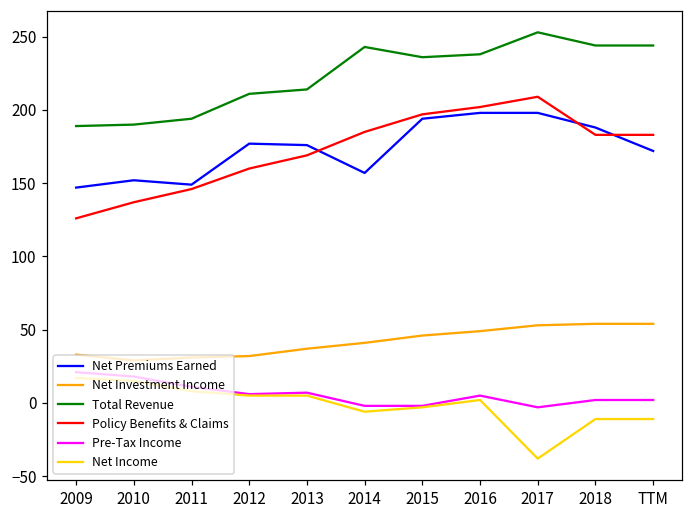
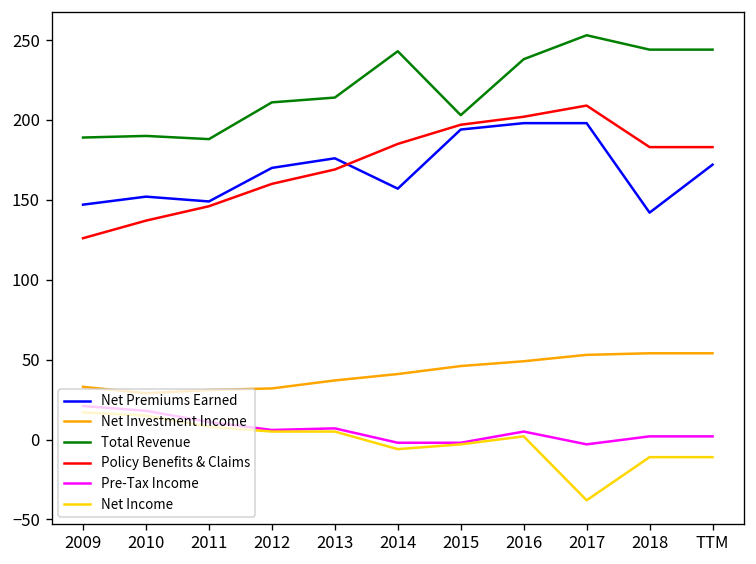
  {
    "Net Premiums Earned": {
      "2009": 147,
      "2010": 152,
      "2011": 149,
-     "2012": 177,
+     "2012": 170,
      "2013": 176,
      "2014": 157,
      "2015": 194,
      "2016": 198,
      "2017": 198,
-     "2018": 188,
+     "2018": 142,
      "TTM": 172
    },
    "Total Revenue": {
      "2009": 189,
      "2010": 190,
-     "2011": 194,
+     "2011": 188,
      "2012": 211,
      "2013": 214,
      "2014": 243,
-     "2015": 236,
+     "2015": 203,
      "2016": 238,
      "2017": 253,
      "2018": 244,
      "TTM": 244
    },
    "Policy Benefits & Claims": {
      "2009": 126,
      "2010": 137,
      "2011": 146,
      "2012": 160,
      "2013": 169,
      "2014": 185,
      "2015": 197,
      "2016": 202,
      "2017": 209,
      "2018": 183,
      "TTM": 183
    },
    "Pre-Tax Income": {
      "2013": 7,
      "2014": -2,
      "2016": 5,
      "2017": -3,
      "2018": 2,
      "TTM": 2
    }
  }
